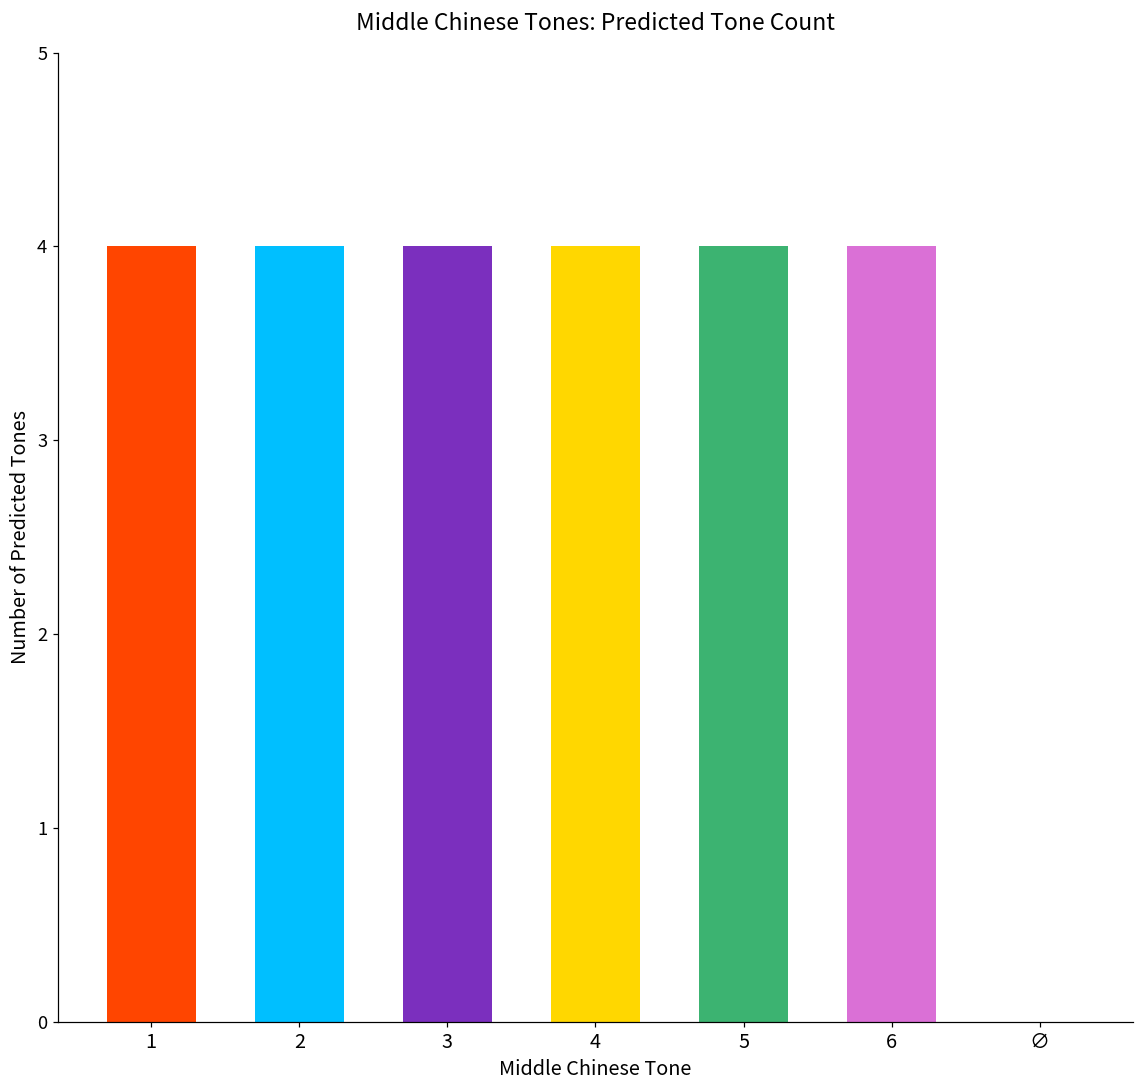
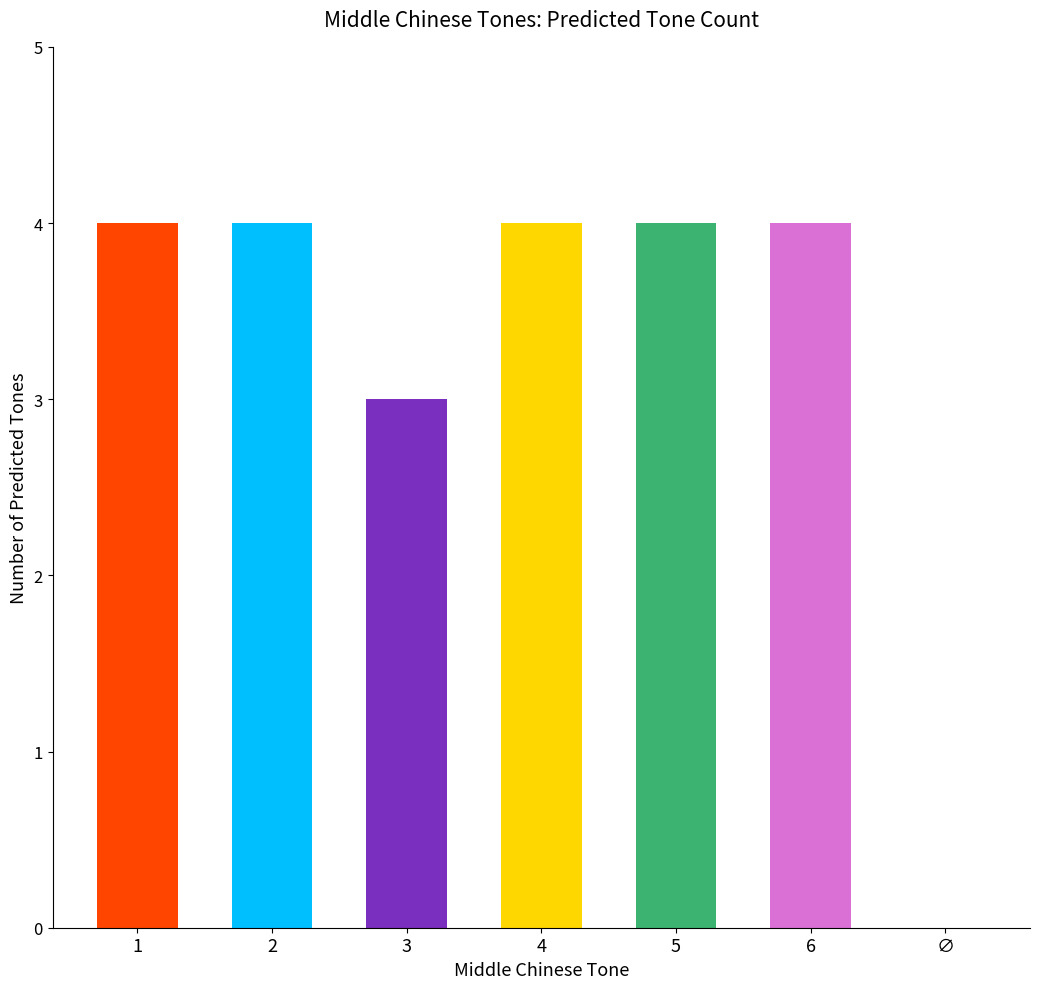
  {
    "1": 4,
    "2": 4,
-   "3": 4,
+   "3": 3,
    "4": 4,
    "5": 4,
    "6": 4,
    "∅": 0
  }
